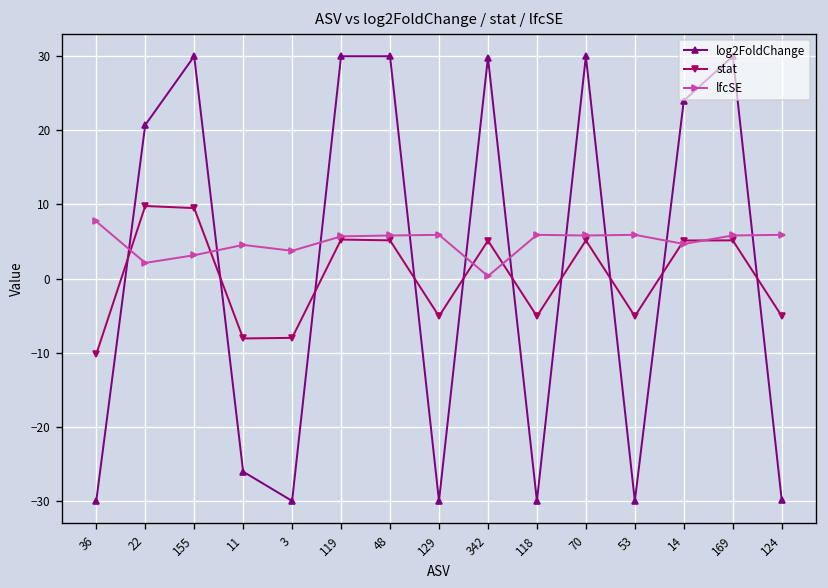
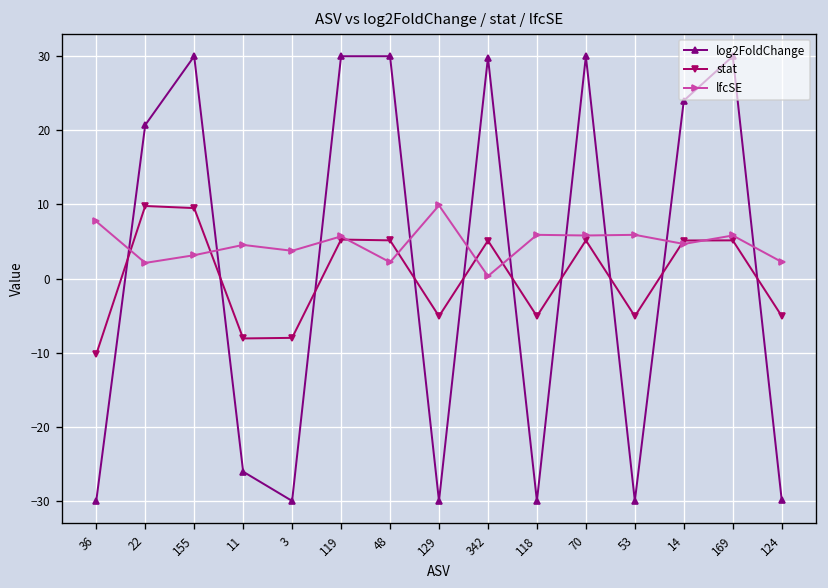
  {
    "lfcSE": {
      "36": 8,
      "22": 2,
      "155": 3,
      "11": 5,
      "3": 4,
      "119": 6,
-     "48": 6,
-     "129": 6,
+     "48": 2,
+     "129": 10,
      "342": 0,
      "118": 6,
      "70": 6,
      "53": 6,
      "14": 5,
      "169": 6,
-     "124": 6
+     "124": 2
    }
  }
